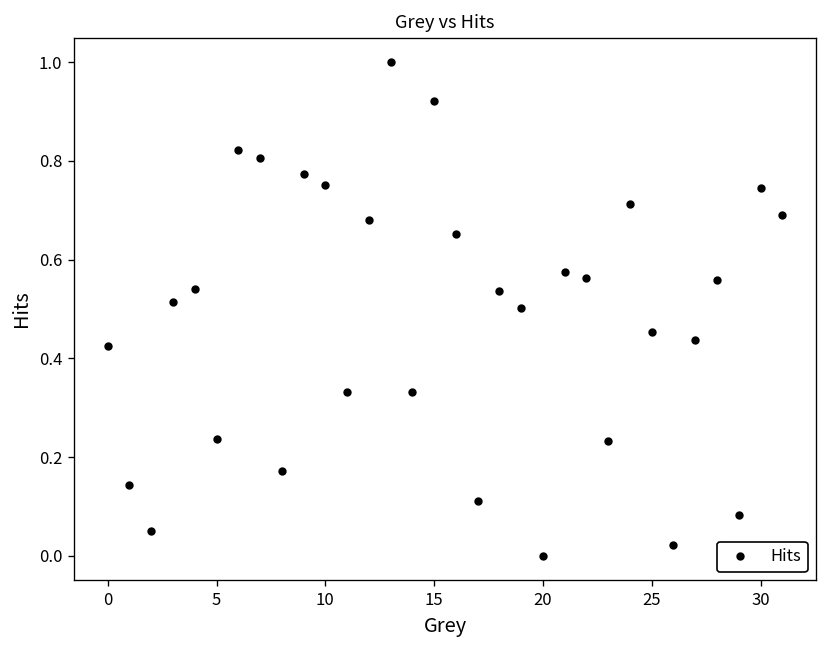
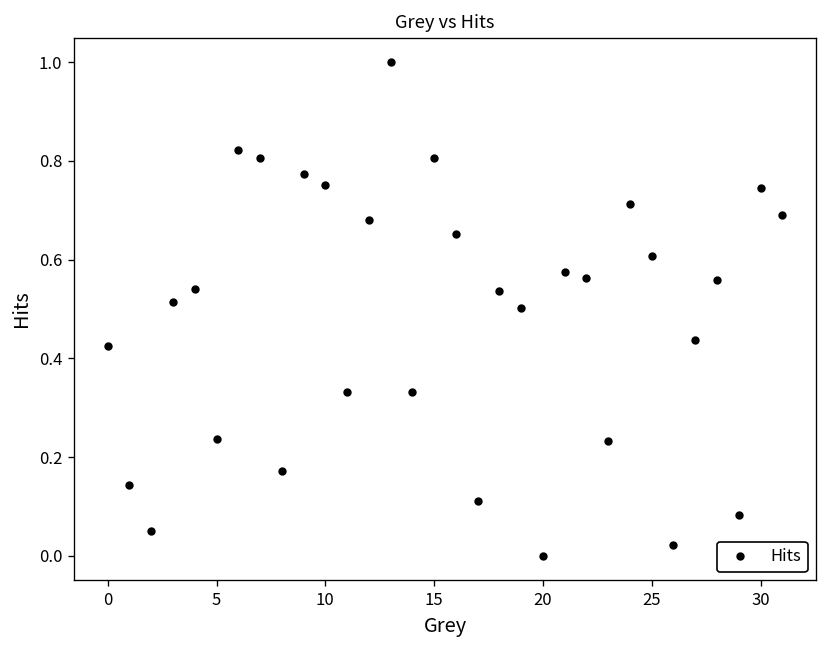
  {
    "0": 0.43,
    "5": 0.24,
    "10": 0.75,
-   "15": 0.92,
+   "15": 0.81,
    "20": 0.00,
-   "25": 0.45,
+   "25": 0.61,
    "30": 0.75
  }
